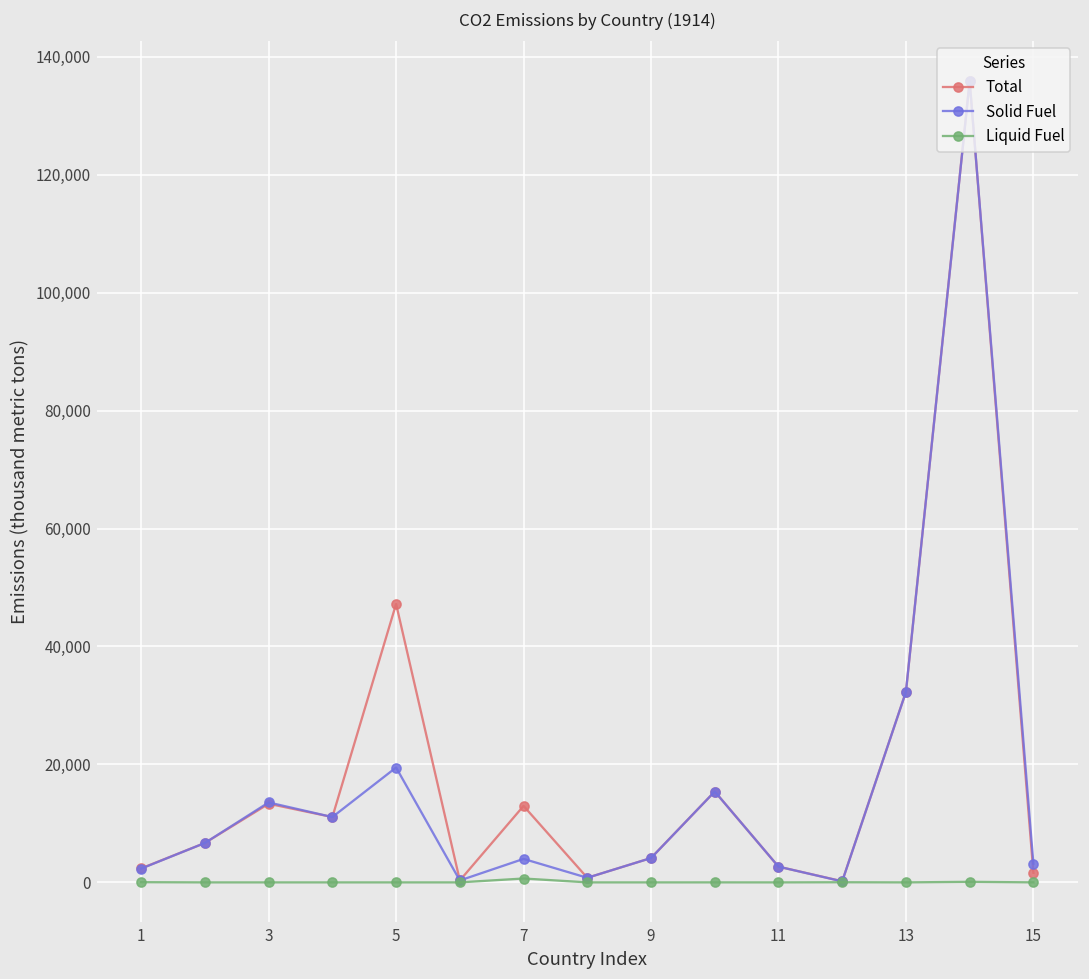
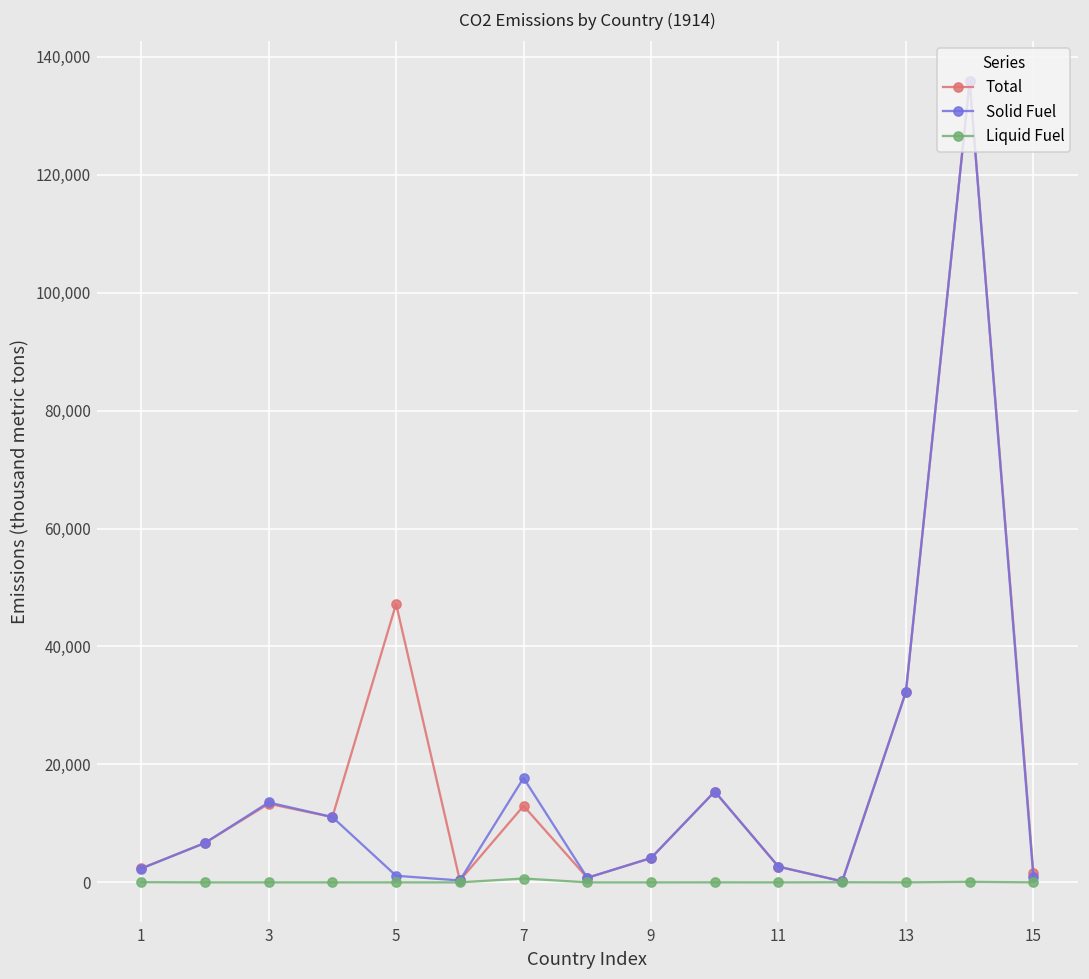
  {
    "Total": {
      "5": "47,000",
      "7": "13,000",
      "15": "2,000"
    },
    "Solid Fuel": {
-     "5": "19,000",
-     "7": "4,000",
-     "15": "3,000"
+     "5": "1,000",
+     "7": "18,000",
+     "15": "1,000"
    },
    "Liquid Fuel": {
      "1": "0",
      "3": "0",
      "5": "0",
      "7": "1,000",
      "9": "0",
      "11": "0",
      "13": "0",
      "15": "0"
    }
  }
